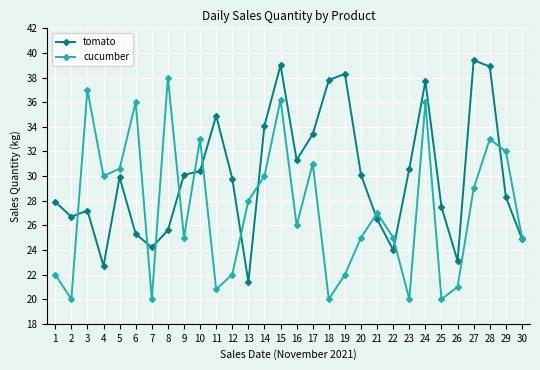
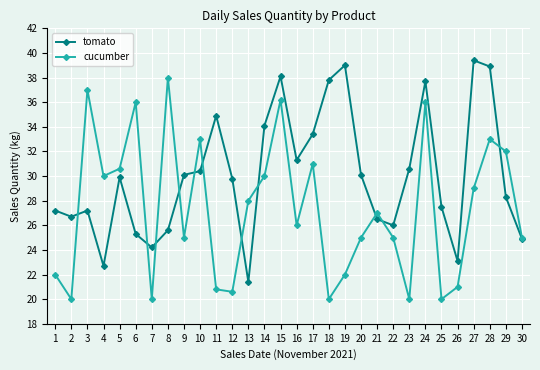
  {
    "tomato": {
-     "1": 27.9,
+     "1": 27.2,
      "2": 26.7,
      "3": 27.2,
      "4": 22.7,
      "5": 29.9,
      "6": 25.3,
      "7": 24.2,
      "8": 25.6,
      "9": 30.1,
      "10": 30.4,
      "11": 34.9,
      "12": 29.8,
      "13": 21.4,
      "14": 34.1,
-     "15": 39.0,
+     "15": 38.1,
      "16": 31.3,
      "17": 33.4,
      "18": 37.8,
-     "19": 38.3,
+     "19": 39.0,
      "20": 30.1,
      "21": 26.5,
-     "22": 24,
+     "22": 26,
      "23": 30.6,
      "24": 37.7,
      "25": 27.5,
      "26": 23.1,
      "27": 39.4,
      "28": 38.9,
      "29": 28.3
    },
    "cucumber": {
      "1": 22.0,
      "2": 20.0,
      "3": 37.0,
      "4": 30.0,
      "5": 30.6,
      "6": 36.0,
      "7": 20.0,
      "8": 38.0,
      "9": 25.0,
      "10": 33.0,
      "11": 20.8,
-     "12": 22.0,
+     "12": 20.6,
      "13": 28.0,
      "14": 30.0,
      "15": 36.2,
      "16": 26.0,
      "17": 31.0,
      "18": 20.0,
      "19": 22.0,
      "20": 25.0,
      "21": 27.0,
      "22": 25.0,
      "23": 20.0,
      "24": 36.0,
      "25": 20.0,
      "26": 21.0,
      "27": 29.0,
      "28": 33.0,
      "29": 32.0
    }
  }
